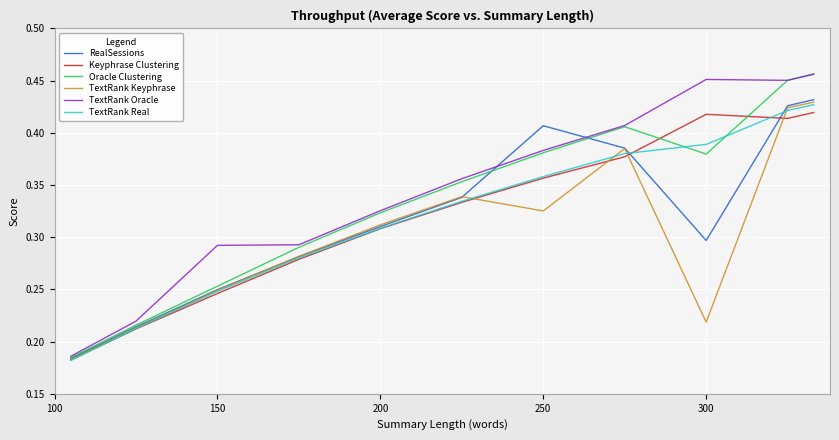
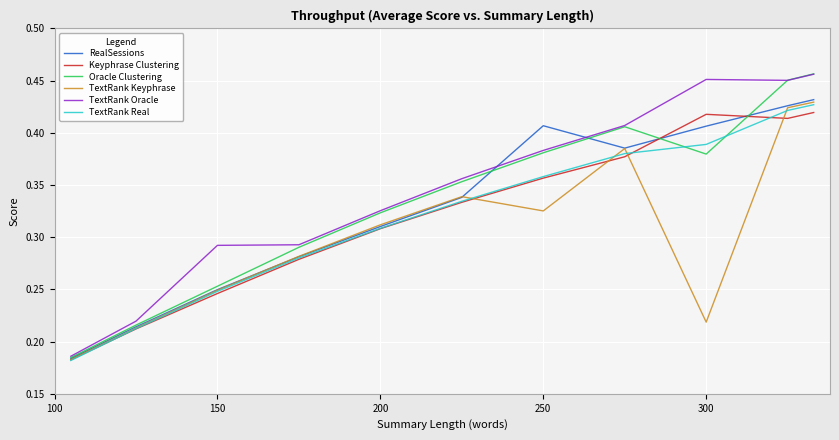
  {
    "RealSessions": {
      "250": 0.407,
-     "300": 0.297
+     "300": 0.406
    },
    "Keyphrase Clustering": {
      "300": 0.418
    },
    "Oracle Clustering": {
      "150": 0.253,
      "300": 0.380
    },
    "TextRank Keyphrase": {
      "250": 0.325,
      "300": 0.219
    },
    "TextRank Oracle": {
      "150": 0.292,
      "300": 0.451
    },
    "TextRank Real": {
      "300": 0.389
    }
  }
